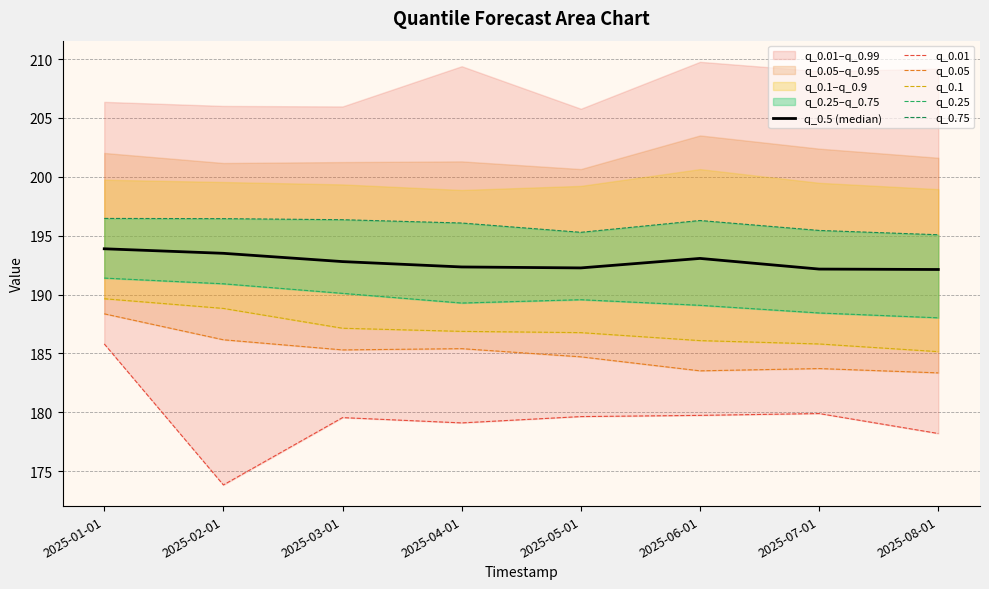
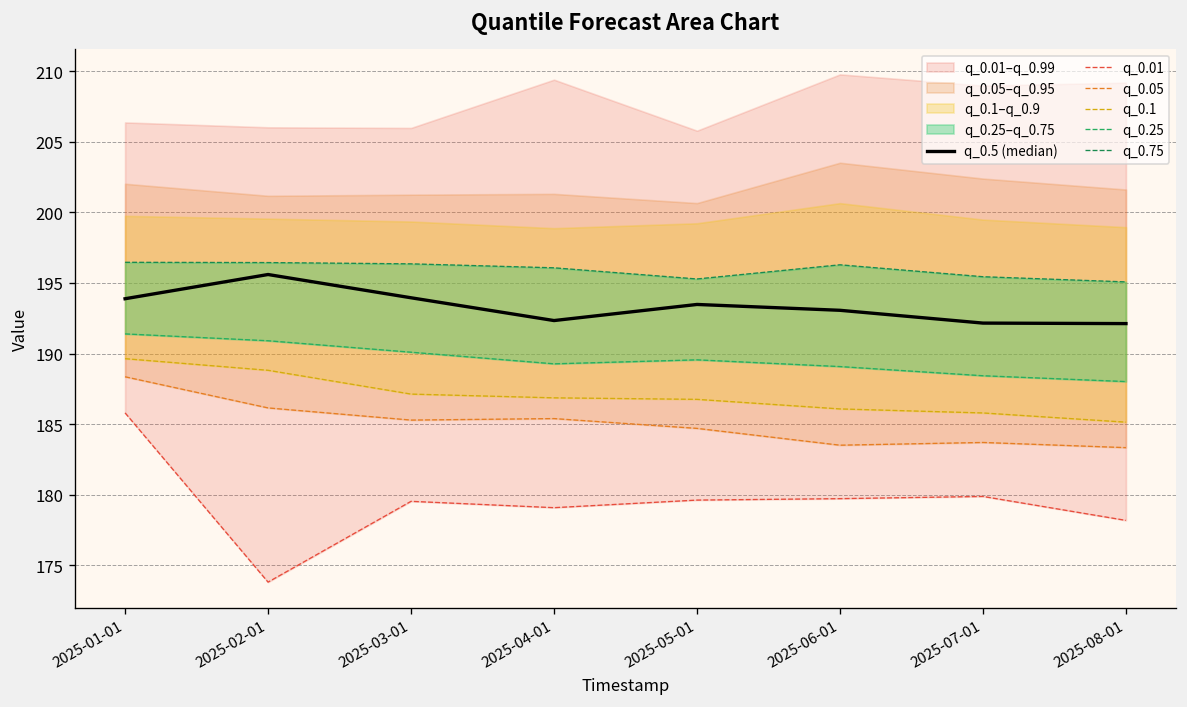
  {
    "q_0.5 (median)": {
      "2025-01-01": 193.9,
-     "2025-02-01": 193.5,
-     "2025-03-01": 192.8,
+     "2025-02-01": 195.6,
+     "2025-03-01": 194.0,
      "2025-04-01": 192.3,
-     "2025-05-01": 192.3,
+     "2025-05-01": 193.5,
      "2025-06-01": 193.1,
      "2025-07-01": 192.2,
      "2025-08-01": 192.1
    }
  }
